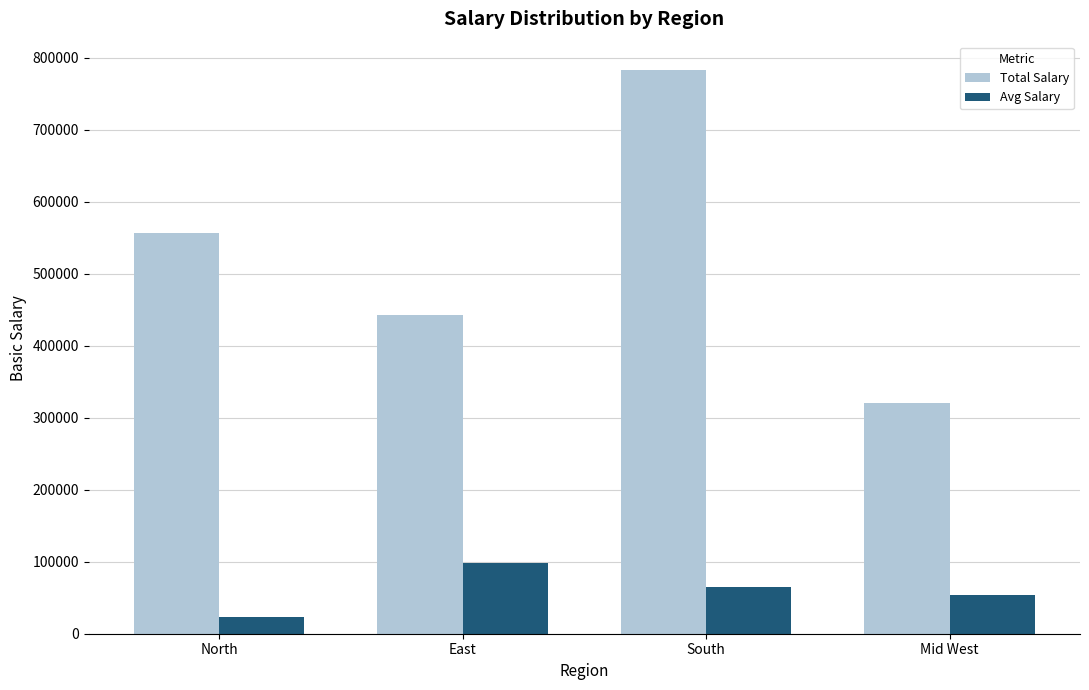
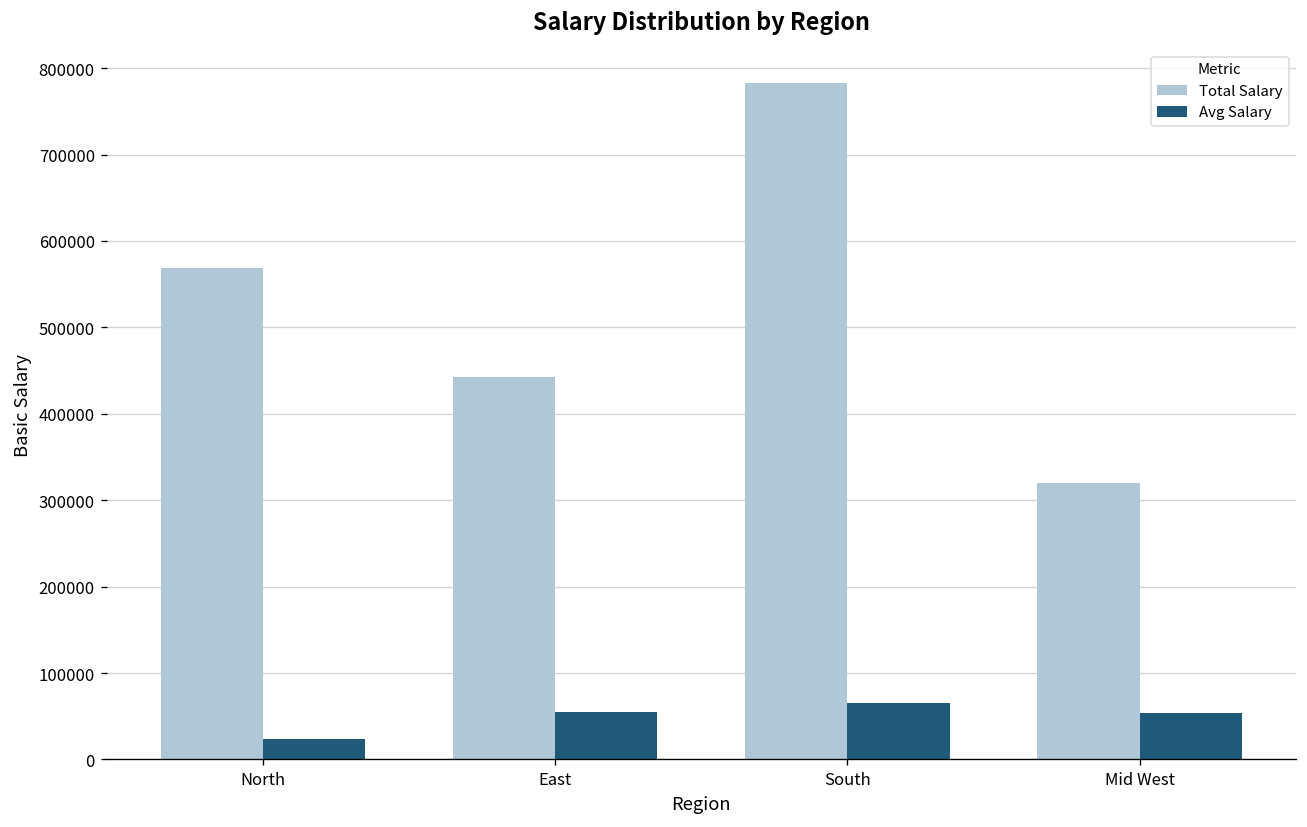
  {
    "Total Salary": {
-     "North": 560000,
+     "North": 570000,
      "East": 440000,
      "South": 780000,
      "Mid West": 320000
    },
    "Avg Salary": {
      "North": 20000,
-     "East": 100000,
+     "East": 60000,
      "South": 70000,
      "Mid West": 50000
    }
  }
